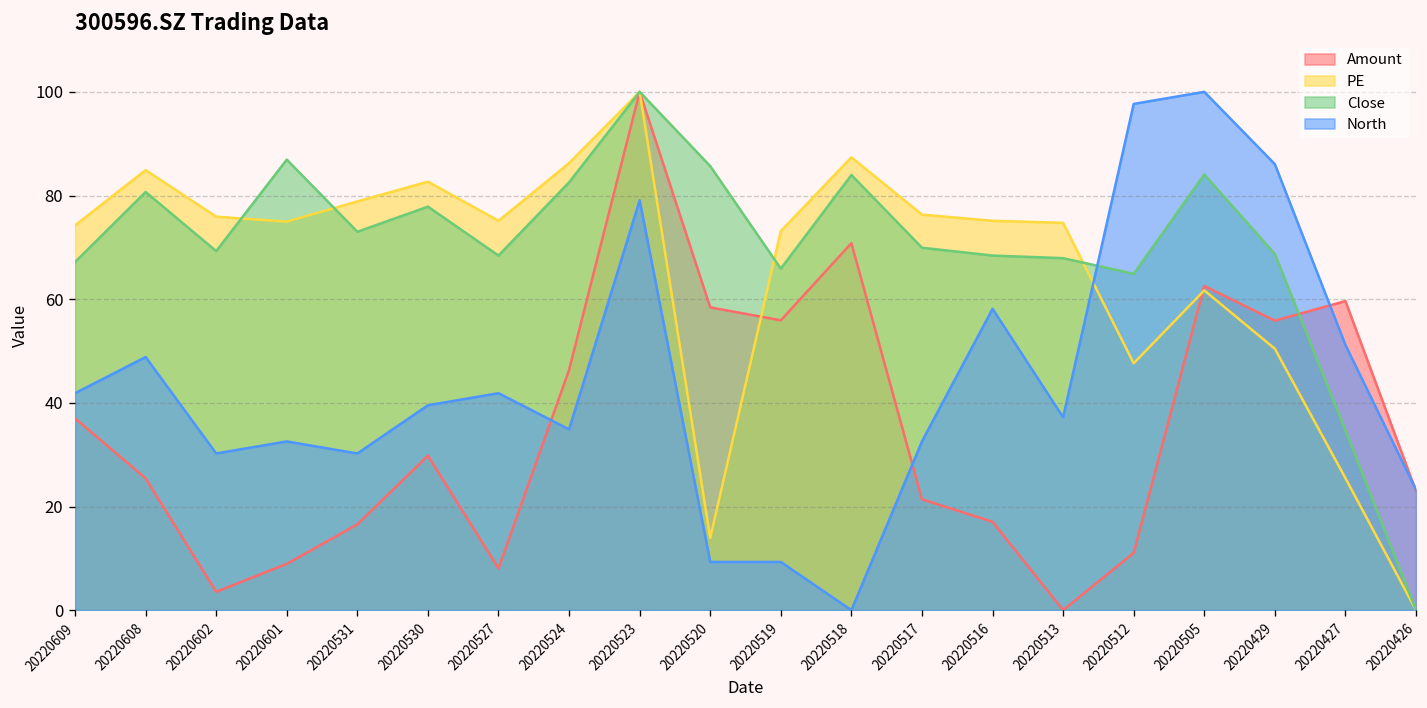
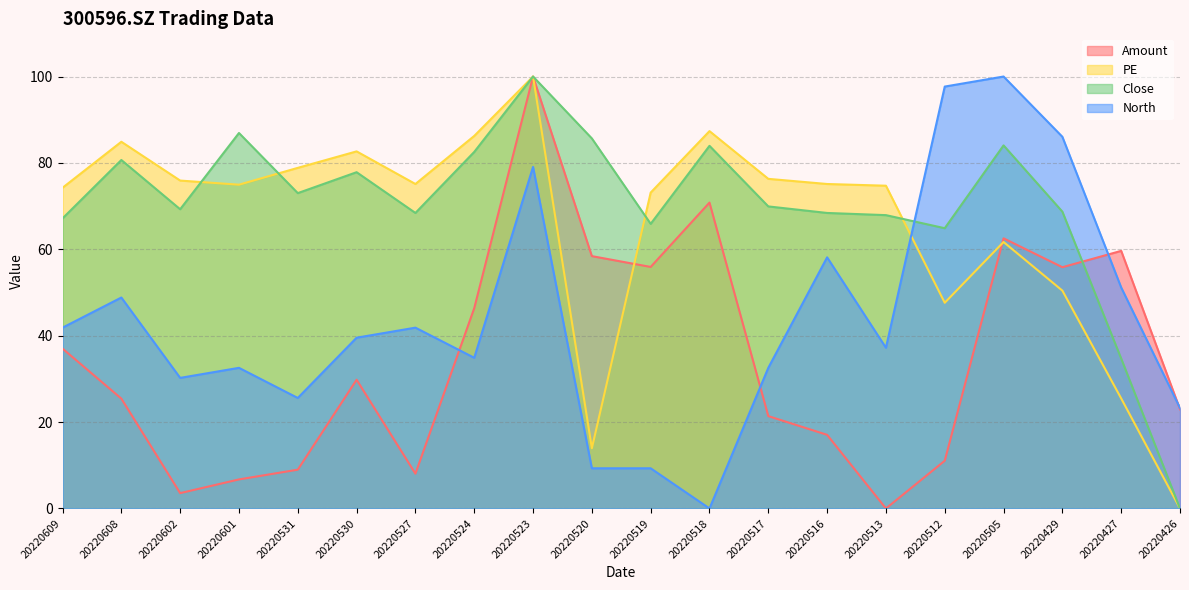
  {
    "Amount": {
      "20220609": 37,
      "20220608": 25,
      "20220602": 4,
-     "20220601": 9,
-     "20220531": 17,
+     "20220601": 7,
+     "20220531": 9,
      "20220530": 30,
      "20220527": 8,
      "20220524": 46,
      "20220520": 58,
      "20220519": 56,
      "20220518": 71,
      "20220517": 21,
      "20220516": 17,
      "20220513": 0,
      "20220512": 11,
      "20220505": 63,
      "20220429": 56,
      "20220427": 60
    },
    "PE": {
      "20220609": 74,
      "20220608": 85,
      "20220602": 76,
      "20220601": 75,
      "20220531": 79,
      "20220530": 83,
      "20220527": 75,
      "20220524": 86,
      "20220520": 14,
      "20220519": 73,
      "20220518": 87,
      "20220517": 76,
      "20220516": 75,
      "20220513": 75,
      "20220512": 48,
      "20220505": 62,
      "20220429": 50,
      "20220427": 25
    },
    "Close": {
      "20220609": 67,
      "20220608": 81,
      "20220602": 69,
      "20220601": 87,
      "20220531": 73,
      "20220530": 78,
      "20220527": 68,
      "20220524": 83,
      "20220520": 86,
      "20220519": 66,
      "20220518": 84,
      "20220517": 70,
      "20220516": 68,
      "20220513": 68,
      "20220512": 65,
      "20220505": 84,
      "20220429": 69,
      "20220427": 35
    },
    "North": {
      "20220609": 42,
      "20220608": 49,
      "20220602": 30,
      "20220601": 33,
-     "20220531": 30,
+     "20220531": 26,
      "20220530": 40,
      "20220527": 42,
      "20220524": 35,
      "20220523": 79,
      "20220520": 9,
      "20220519": 9,
      "20220518": 0,
      "20220517": 33,
      "20220516": 58,
      "20220513": 37,
      "20220512": 98,
      "20220505": 100,
      "20220429": 86,
      "20220427": 51
    }
  }
